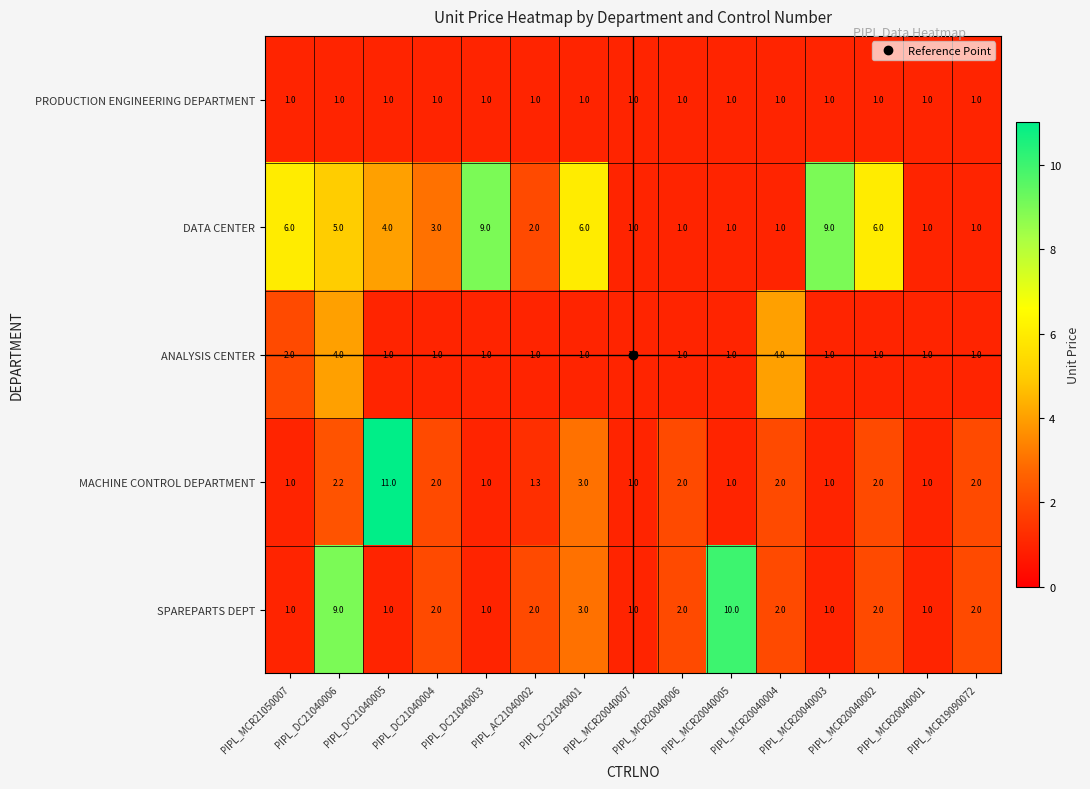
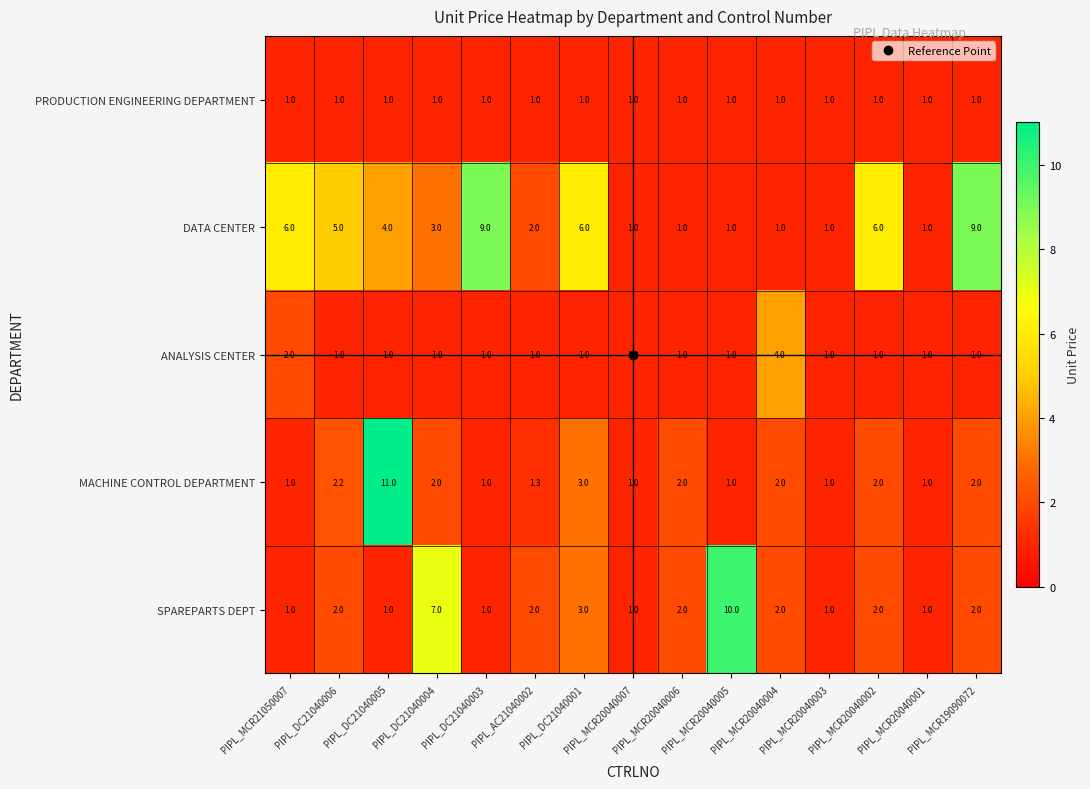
  {
    "PRODUCTION ENGINEERING DEPARTMENT": {
      "PIPL_MCR21050007": 1.0,
      "PIPL_DC21040006": 1.0,
      "PIPL_DC21040005": 1.0,
      "PIPL_DC21040004": 1.0,
      "PIPL_DC21040003": 1.0,
      "PIPL_AC21040002": 1.0,
      "PIPL_DC21040001": 1.0,
      "PIPL_MCR20040007": 1.0,
      "PIPL_MCR20040006": 1.0,
      "PIPL_MCR20040005": 1.0,
      "PIPL_MCR20040004": 1.0,
      "PIPL_MCR20040003": 1.0,
      "PIPL_MCR20040002": 1.0,
      "PIPL_MCR20040001": 1.0,
      "PIPL_MCR19090072": 1.0
    },
    "DATA CENTER": {
      "PIPL_MCR21050007": 6.0,
      "PIPL_DC21040006": 5.0,
      "PIPL_DC21040005": 4.0,
      "PIPL_DC21040004": 3.0,
      "PIPL_DC21040003": 9.0,
      "PIPL_AC21040002": 2.0,
      "PIPL_DC21040001": 6.0,
      "PIPL_MCR20040007": 1.0,
      "PIPL_MCR20040006": 1.0,
      "PIPL_MCR20040005": 1.0,
      "PIPL_MCR20040004": 1.0,
-     "PIPL_MCR20040003": 9.0,
+     "PIPL_MCR20040003": 1.0,
      "PIPL_MCR20040002": 6.0,
      "PIPL_MCR20040001": 1.0,
-     "PIPL_MCR19090072": 1.0
+     "PIPL_MCR19090072": 9.0
    },
    "ANALYSIS CENTER": {
      "PIPL_MCR21050007": 2.0,
-     "PIPL_DC21040006": 4.0,
+     "PIPL_DC21040006": 1.0,
      "PIPL_DC21040005": 1.0,
      "PIPL_DC21040004": 1.0,
      "PIPL_DC21040003": 1.0,
      "PIPL_AC21040002": 1.0,
      "PIPL_DC21040001": 1.0,
      "PIPL_MCR20040006": 1.0,
      "PIPL_MCR20040005": 1.0,
      "PIPL_MCR20040004": 4.0,
      "PIPL_MCR20040003": 1.0,
      "PIPL_MCR20040002": 1.0,
      "PIPL_MCR20040001": 1.0,
      "PIPL_MCR19090072": 1.0
    },
    "MACHINE CONTROL DEPARTMENT": {
      "PIPL_MCR21050007": 1.0,
      "PIPL_DC21040006": 2.2,
      "PIPL_DC21040005": 11.0,
      "PIPL_DC21040004": 2.0,
      "PIPL_DC21040003": 1.0,
      "PIPL_AC21040002": 1.3,
      "PIPL_DC21040001": 3.0,
      "PIPL_MCR20040007": 1.0,
      "PIPL_MCR20040006": 2.0,
      "PIPL_MCR20040005": 1.0,
      "PIPL_MCR20040004": 2.0,
      "PIPL_MCR20040003": 1.0,
      "PIPL_MCR20040002": 2.0,
      "PIPL_MCR20040001": 1.0,
      "PIPL_MCR19090072": 2.0
    },
    "SPAREPARTS DEPT": {
      "PIPL_MCR21050007": 1.0,
-     "PIPL_DC21040006": 9.0,
+     "PIPL_DC21040006": 2.0,
      "PIPL_DC21040005": 1.0,
-     "PIPL_DC21040004": 2.0,
+     "PIPL_DC21040004": 7.0,
      "PIPL_DC21040003": 1.0,
      "PIPL_AC21040002": 2.0,
      "PIPL_DC21040001": 3.0,
      "PIPL_MCR20040007": 1.0,
      "PIPL_MCR20040006": 2.0,
      "PIPL_MCR20040005": 10.0,
      "PIPL_MCR20040004": 2.0,
      "PIPL_MCR20040003": 1.0,
      "PIPL_MCR20040002": 2.0,
      "PIPL_MCR20040001": 1.0,
      "PIPL_MCR19090072": 2.0
    }
  }
